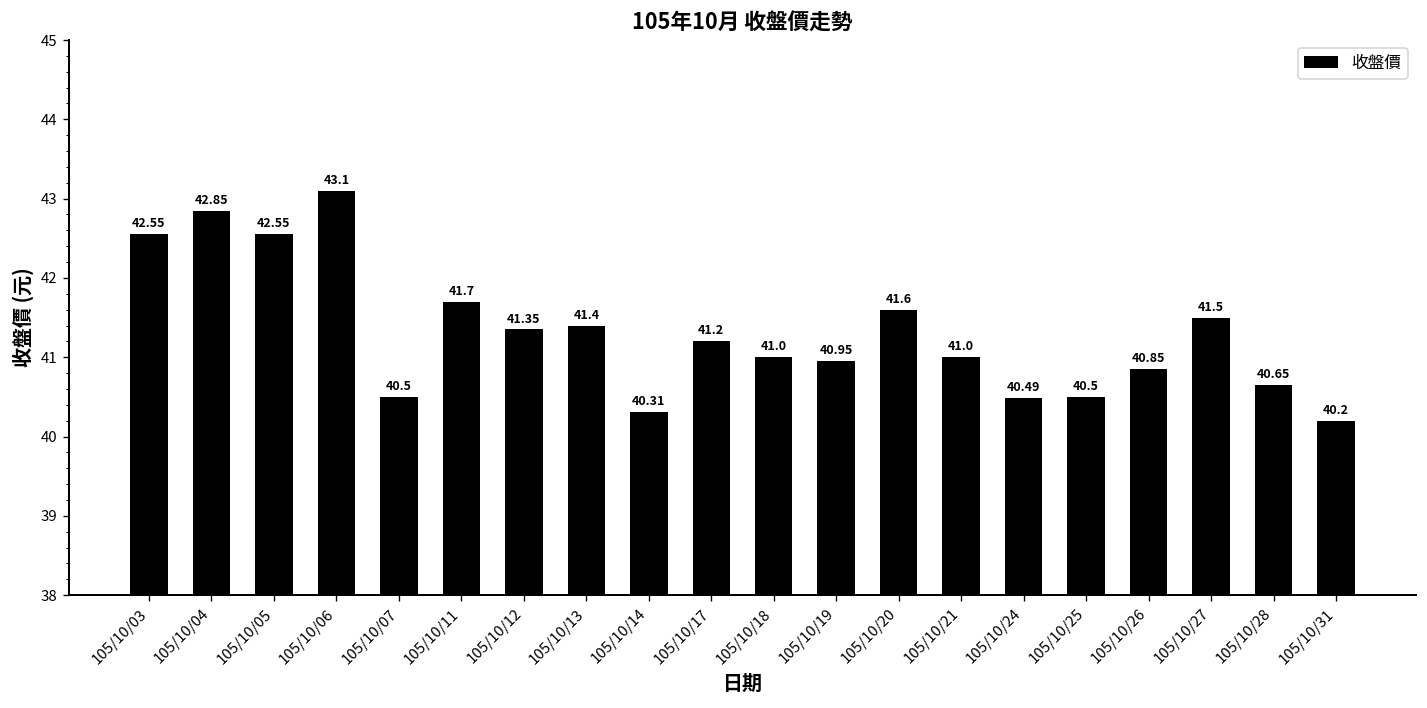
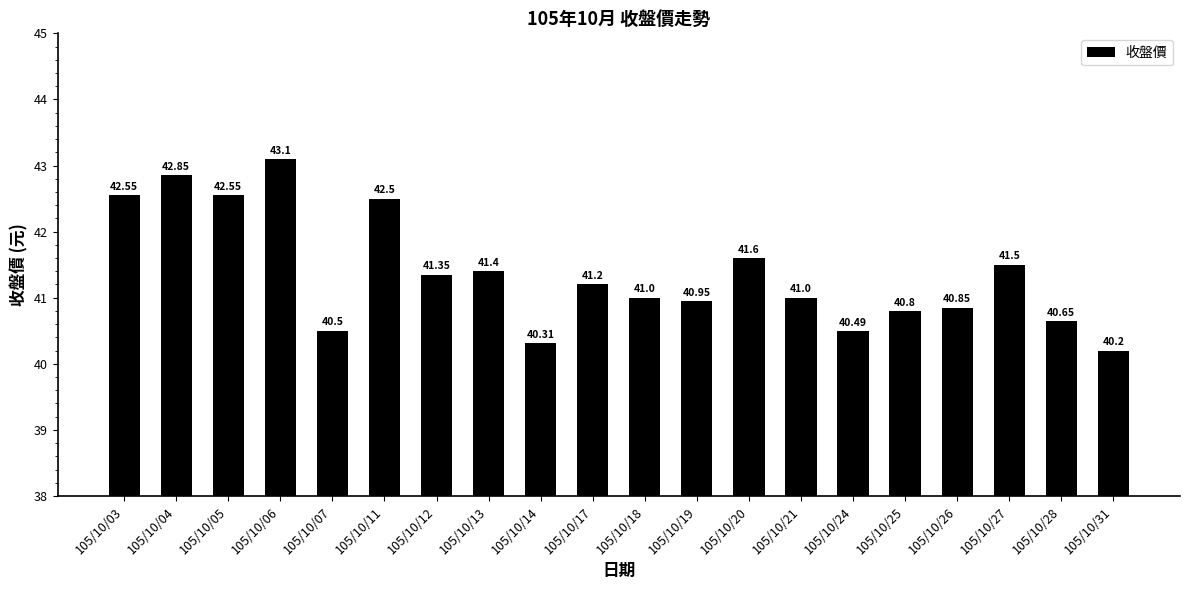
  {
    "105/10/03": 42.55,
    "105/10/04": 42.85,
    "105/10/05": 42.55,
    "105/10/06": 43.1,
    "105/10/07": 40.5,
-   "105/10/11": 41.7,
+   "105/10/11": 42.5,
    "105/10/12": 41.35,
    "105/10/13": 41.4,
    "105/10/14": 40.31,
    "105/10/17": 41.2,
    "105/10/18": 41.0,
    "105/10/19": 40.95,
    "105/10/20": 41.6,
    "105/10/21": 41.0,
    "105/10/24": 40.49,
-   "105/10/25": 40.5,
+   "105/10/25": 40.8,
    "105/10/26": 40.85,
    "105/10/27": 41.5,
    "105/10/28": 40.65,
    "105/10/31": 40.2
  }
